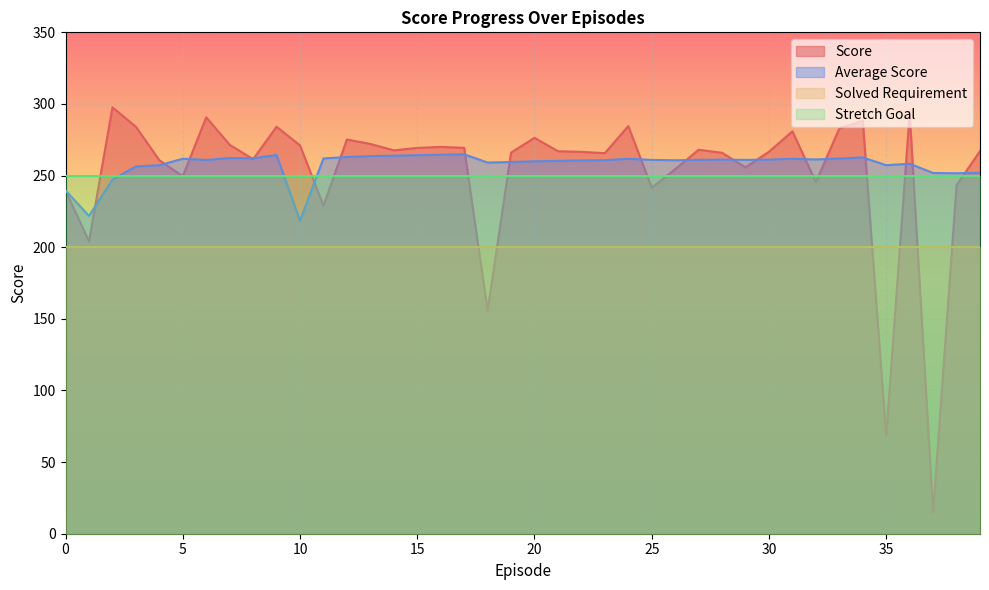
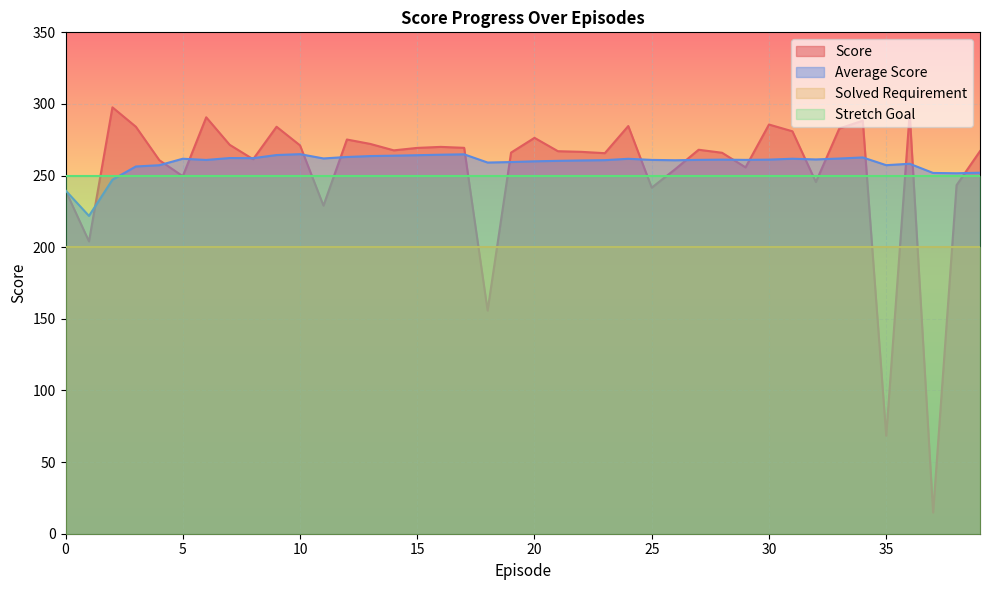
  {
    "Score": {
      "10": 271,
      "15": 269,
      "20": 276,
      "25": 242,
-     "30": 267,
+     "30": 286,
      "35": 68
    },
    "Average Score": {
      "5": 262,
-     "10": 219,
+     "10": 265,
      "15": 264,
      "20": 260,
      "25": 261,
      "30": 261,
      "35": 257
    },
    "Solved Requirement": {
      "0": 200,
      "5": 200,
      "10": 200,
      "15": 200,
      "20": 200,
      "25": 200,
      "30": 200,
      "35": 200
    },
    "Stretch Goal": {
      "0": 250,
      "10": 250,
      "15": 250,
      "20": 250,
      "25": 250,
      "30": 250,
      "35": 250
    }
  }
